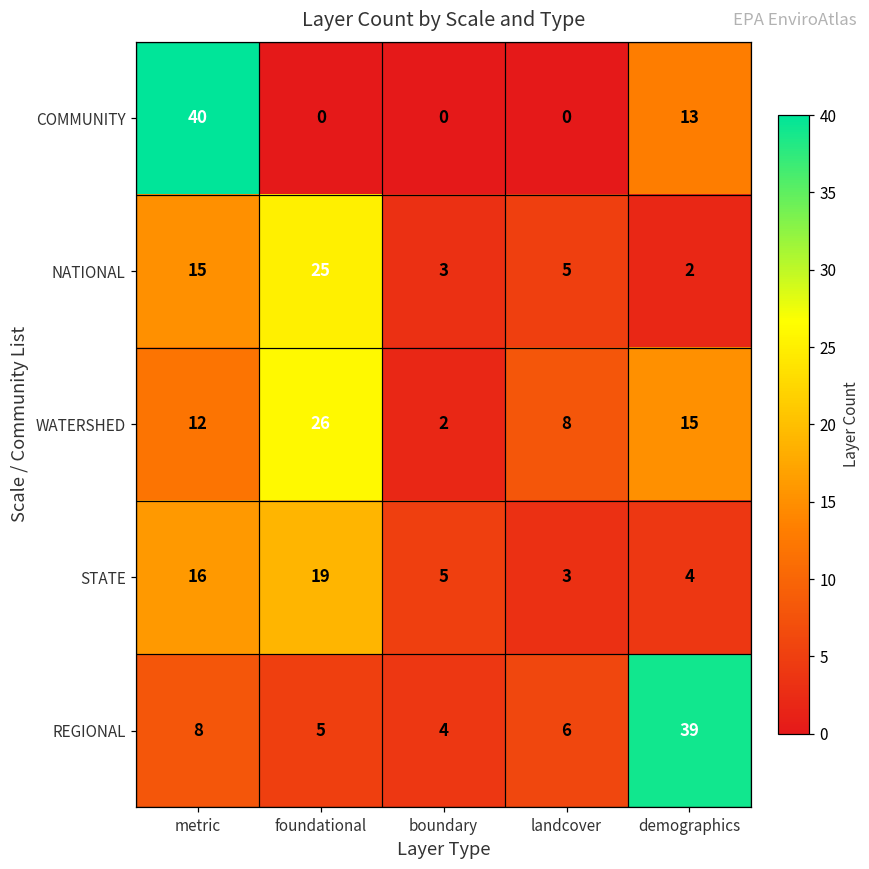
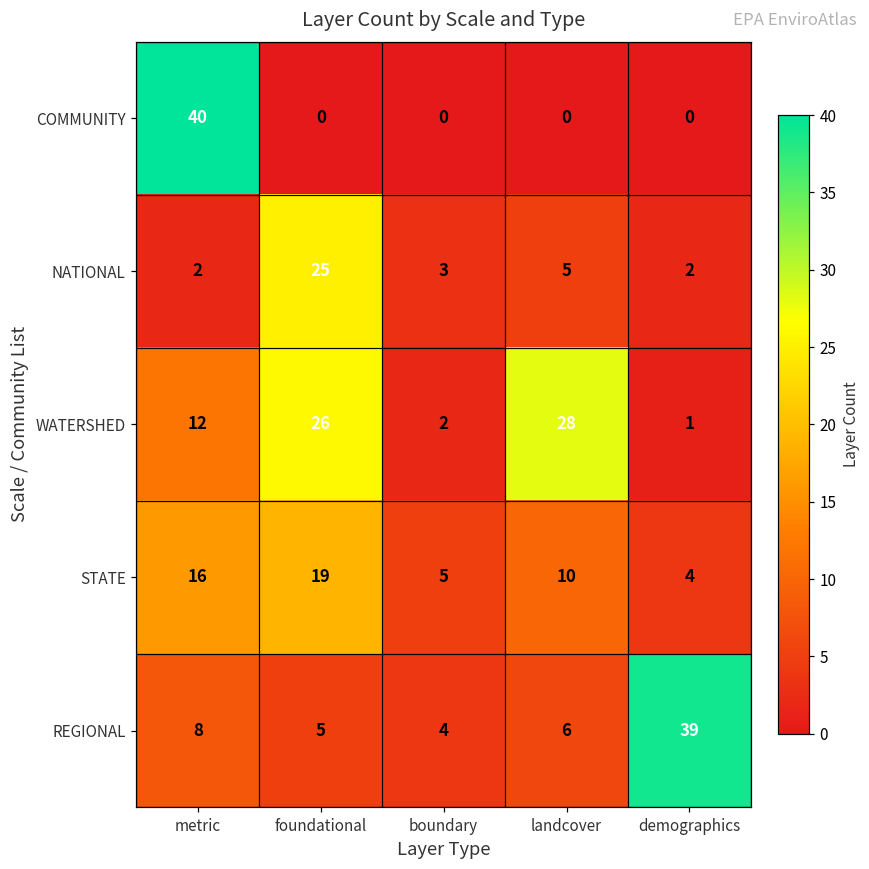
  {
    "COMMUNITY": {
      "metric": 40,
      "foundational": 0,
      "boundary": 0,
      "landcover": 0,
-     "demographics": 13
+     "demographics": 0
    },
    "NATIONAL": {
-     "metric": 15,
+     "metric": 2,
      "foundational": 25,
      "boundary": 3,
      "landcover": 5,
      "demographics": 2
    },
    "WATERSHED": {
      "metric": 12,
      "foundational": 26,
      "boundary": 2,
-     "landcover": 8,
-     "demographics": 15
+     "landcover": 28,
+     "demographics": 1
    },
    "STATE": {
      "metric": 16,
      "foundational": 19,
      "boundary": 5,
-     "landcover": 3,
+     "landcover": 10,
      "demographics": 4
    },
    "REGIONAL": {
      "metric": 8,
      "foundational": 5,
      "boundary": 4,
      "landcover": 6,
      "demographics": 39
    }
  }
